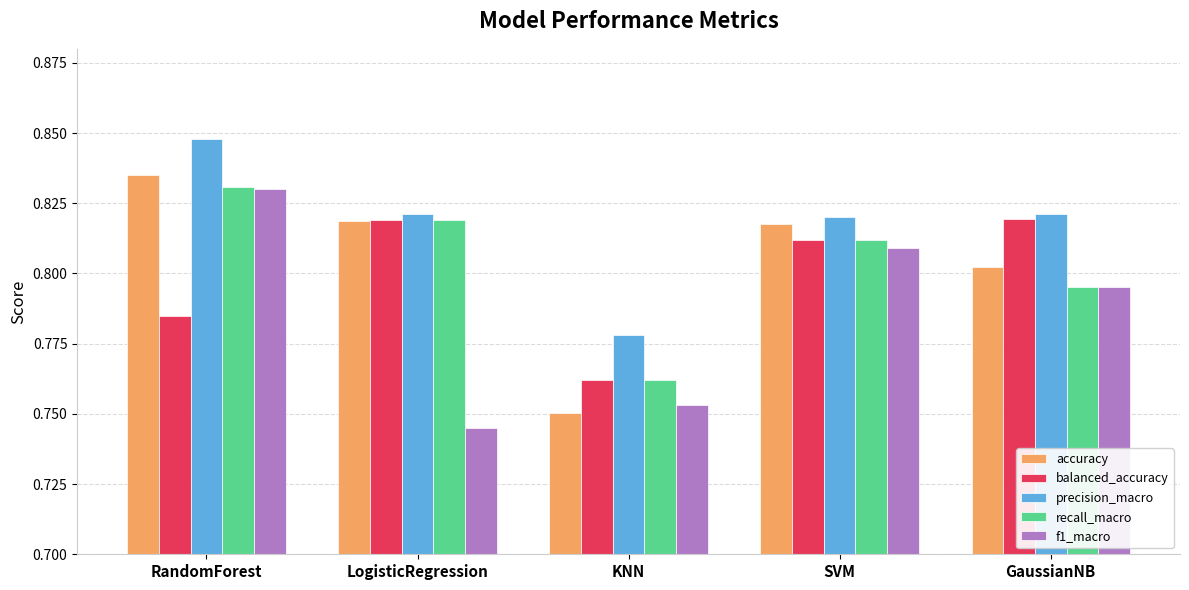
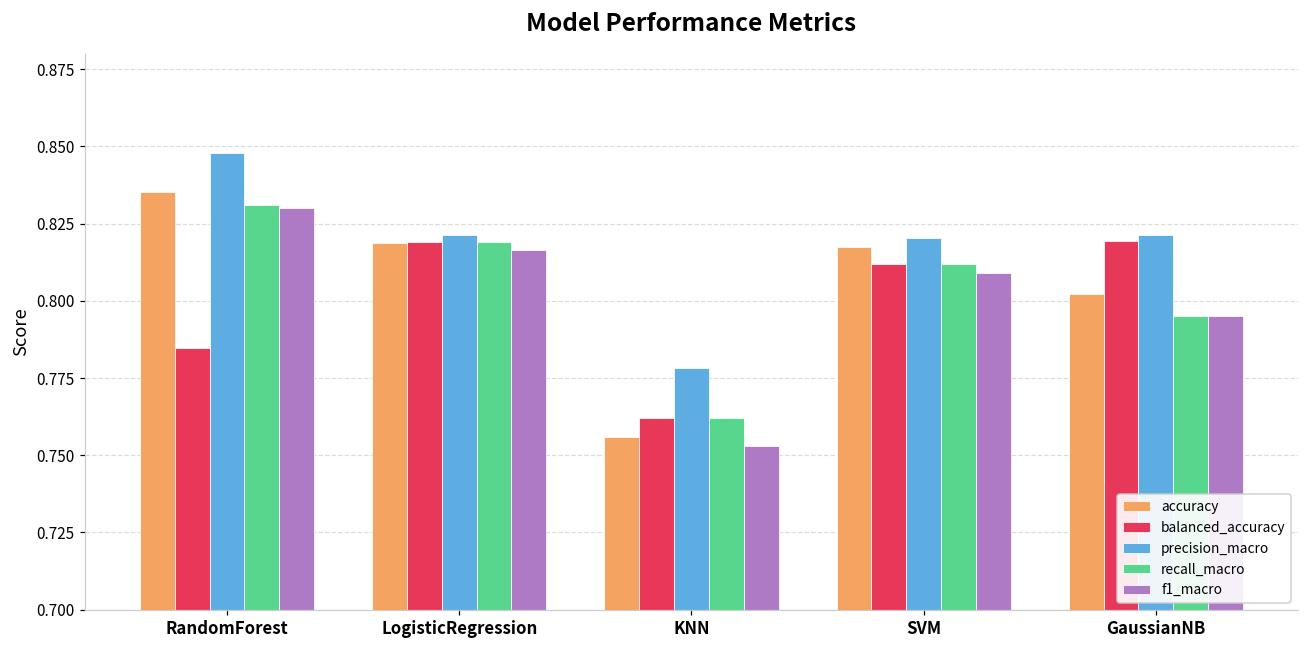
  {
    "accuracy": {
      "RandomForest": 0.835,
      "LogisticRegression": 0.819,
-     "KNN": 0.750,
+     "KNN": 0.756,
      "SVM": 0.818,
      "GaussianNB": 0.802
    },
    "balanced_accuracy": {
      "RandomForest": 0.785,
      "LogisticRegression": 0.819,
      "KNN": 0.762,
      "SVM": 0.812,
      "GaussianNB": 0.819
    },
    "precision_macro": {
      "RandomForest": 0.848,
      "LogisticRegression": 0.821,
      "KNN": 0.778,
      "SVM": 0.820,
      "GaussianNB": 0.821
    },
    "recall_macro": {
      "RandomForest": 0.831,
      "LogisticRegression": 0.819,
      "KNN": 0.762,
      "SVM": 0.812,
      "GaussianNB": 0.795
    },
    "f1_macro": {
      "RandomForest": 0.830,
-     "LogisticRegression": 0.745,
+     "LogisticRegression": 0.816,
      "KNN": 0.753,
      "SVM": 0.809,
      "GaussianNB": 0.795
    }
  }
